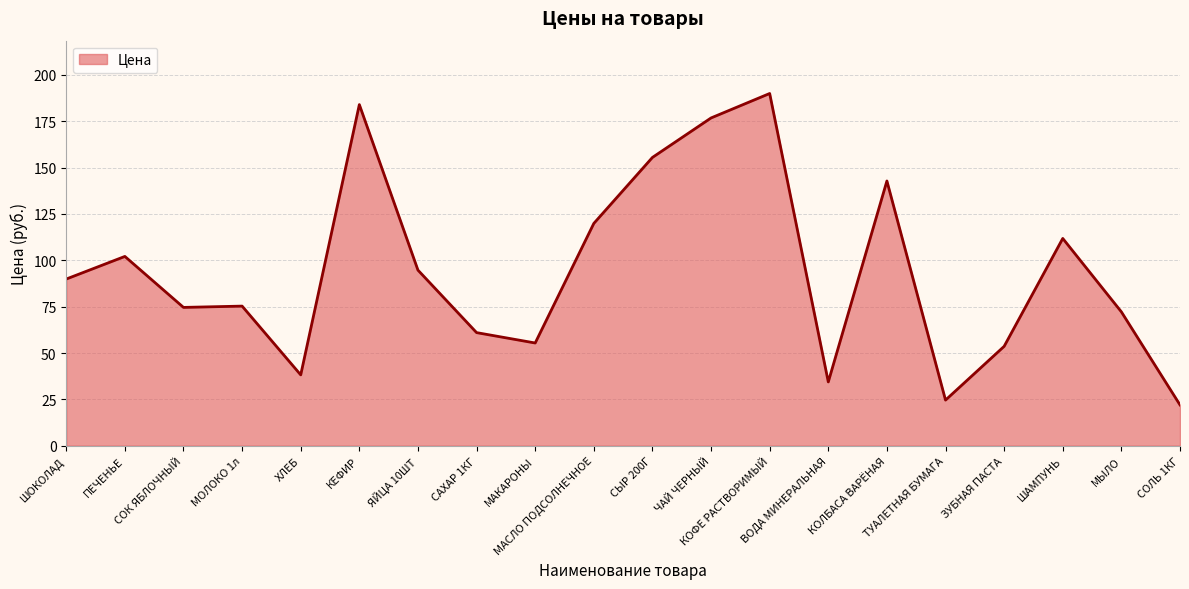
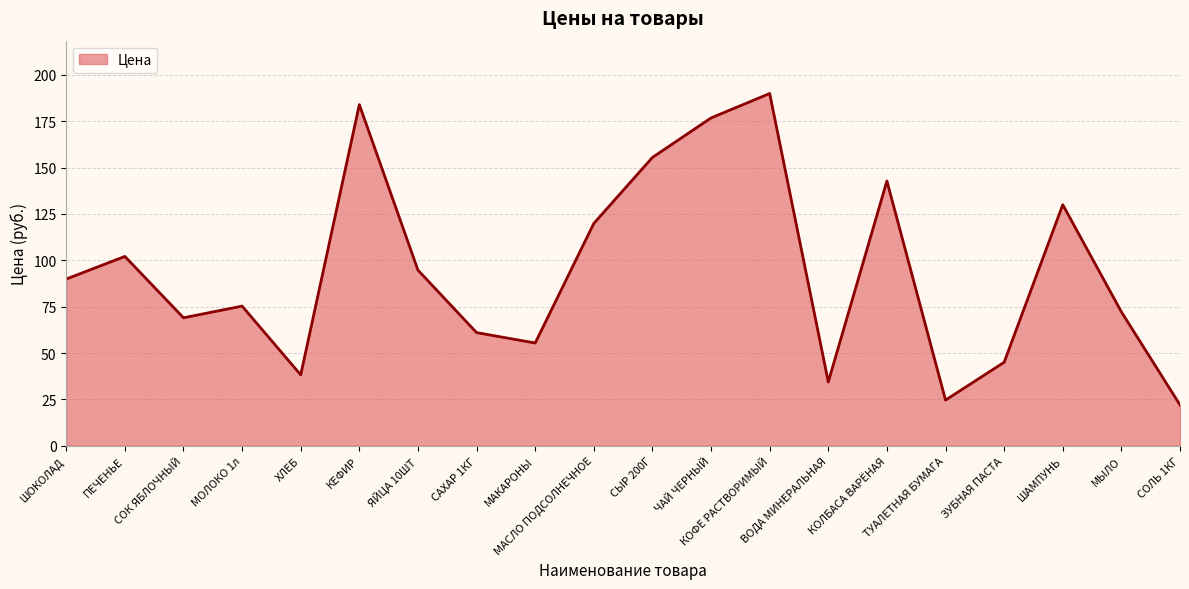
  {
    "ШОКОЛАД": 90,
    "ПЕЧЕНЬЕ": 102,
-   "СОК ЯБЛОЧНЫЙ": 75,
+   "СОК ЯБЛОЧНЫЙ": 69,
    "МОЛОКО 1л": 75,
    "ХЛЕБ": 38,
    "КЕФИР": 184,
    "ЯЙЦА 10ШТ": 95,
    "САХАР 1КГ": 61,
    "МАКАРОНЫ": 55,
    "МАСЛО ПОДСОЛНЕЧНОЕ": 120,
    "СЫР 200Г": 156,
    "ЧАЙ ЧЕРНЫЙ": 177,
    "КОФЕ РАСТВОРИМЫЙ": 190,
    "ВОДА МИНЕРАЛЬНАЯ": 34,
    "КОЛБАСА ВАРЁНАЯ": 143,
    "ТУАЛЕТНАЯ БУМАГА": 25,
-   "ЗУБНАЯ ПАСТА": 54,
-   "ШАМПУНЬ": 112,
+   "ЗУБНАЯ ПАСТА": 45,
+   "ШАМПУНЬ": 130,
    "МЫЛО": 72,
    "СОЛЬ 1КГ": 22
  }
